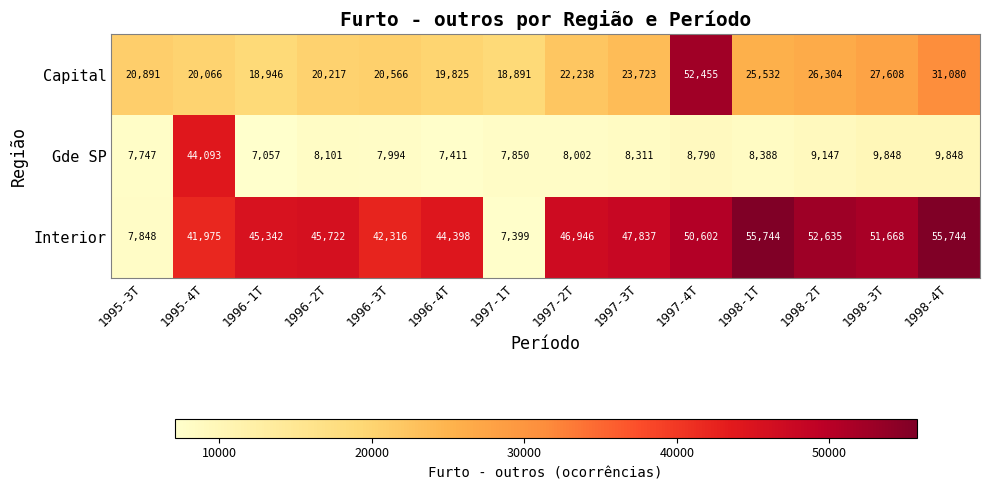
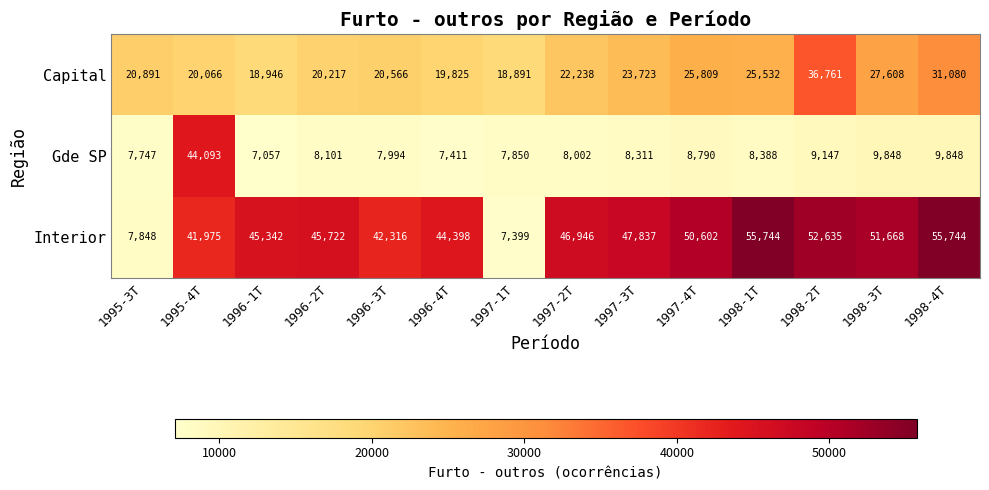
  {
    "Capital": {
      "1995-3T": "20,891",
      "1995-4T": "20,066",
      "1996-1T": "18,946",
      "1996-2T": "20,217",
      "1996-3T": "20,566",
      "1996-4T": "19,825",
      "1997-1T": "18,891",
      "1997-2T": "22,238",
      "1997-3T": "23,723",
-     "1997-4T": "52,455",
+     "1997-4T": "25,809",
      "1998-1T": "25,532",
-     "1998-2T": "26,304",
+     "1998-2T": "36,761",
      "1998-3T": "27,608",
      "1998-4T": "31,080"
    },
    "Gde SP": {
      "1995-3T": "7,747",
      "1995-4T": "44,093",
      "1996-1T": "7,057",
      "1996-2T": "8,101",
      "1996-3T": "7,994",
      "1996-4T": "7,411",
      "1997-1T": "7,850",
      "1997-2T": "8,002",
      "1997-3T": "8,311",
      "1997-4T": "8,790",
      "1998-1T": "8,388",
      "1998-2T": "9,147",
      "1998-3T": "9,848",
      "1998-4T": "9,848"
    },
    "Interior": {
      "1995-3T": "7,848",
      "1995-4T": "41,975",
      "1996-1T": "45,342",
      "1996-2T": "45,722",
      "1996-3T": "42,316",
      "1996-4T": "44,398",
      "1997-1T": "7,399",
      "1997-2T": "46,946",
      "1997-3T": "47,837",
      "1997-4T": "50,602",
      "1998-1T": "55,744",
      "1998-2T": "52,635",
      "1998-3T": "51,668",
      "1998-4T": "55,744"
    }
  }
